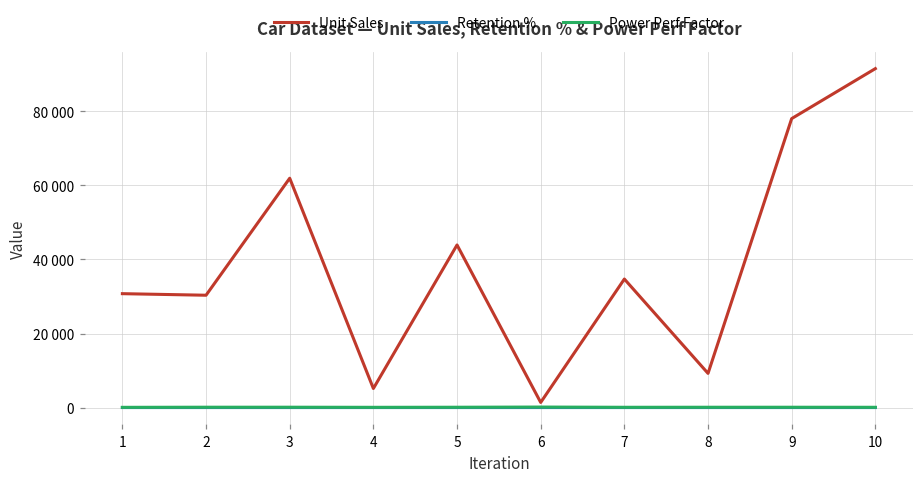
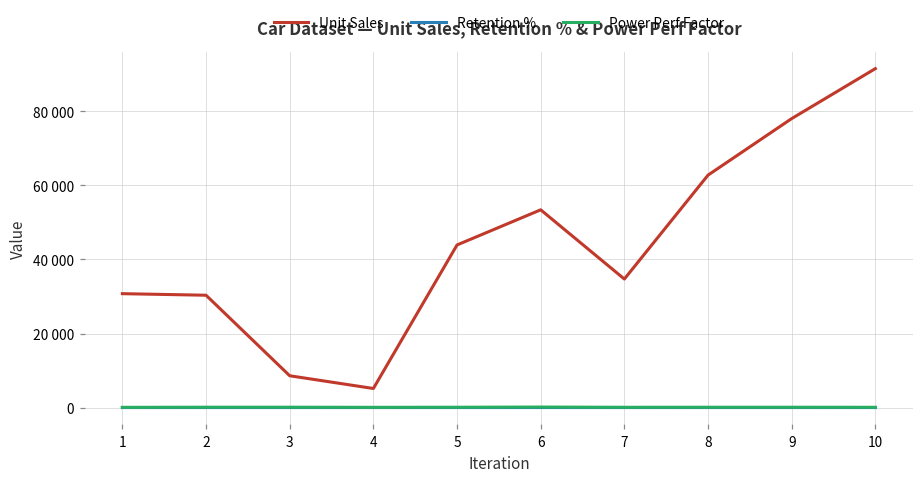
  {
    "Unit Sales": {
      "1": 31000,
      "2": 30000,
-     "3": 62000,
+     "3": 9000,
      "4": 5000,
      "5": 44000,
-     "6": 1000,
+     "6": 53000,
      "7": 35000,
-     "8": 9000,
+     "8": 63000,
      "9": 78000,
      "10": 92000
    },
    "Power Perf Factor": {
      "1": 0,
      "2": 0,
      "3": 0,
      "4": 0,
      "5": 0,
      "6": 0,
      "7": 0,
      "8": 0,
      "9": 0,
      "10": 0
    }
  }
